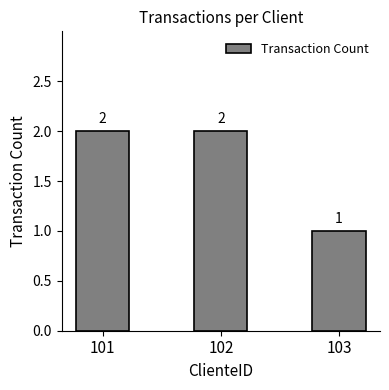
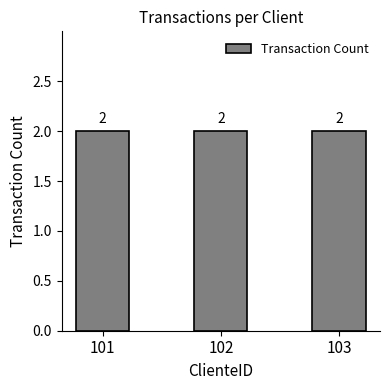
  {
    "101": 2,
    "102": 2,
-   "103": 1
+   "103": 2
  }
